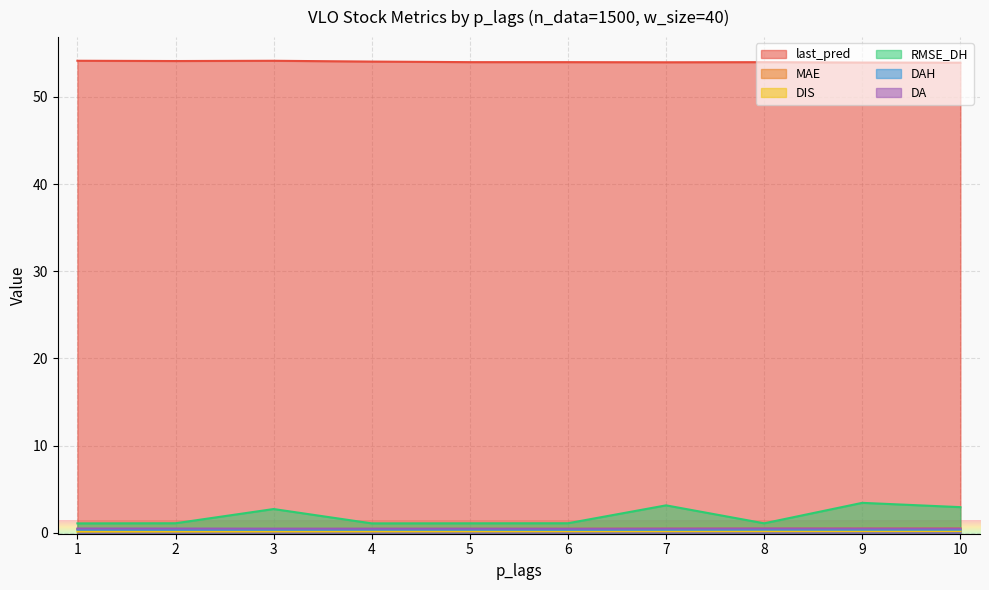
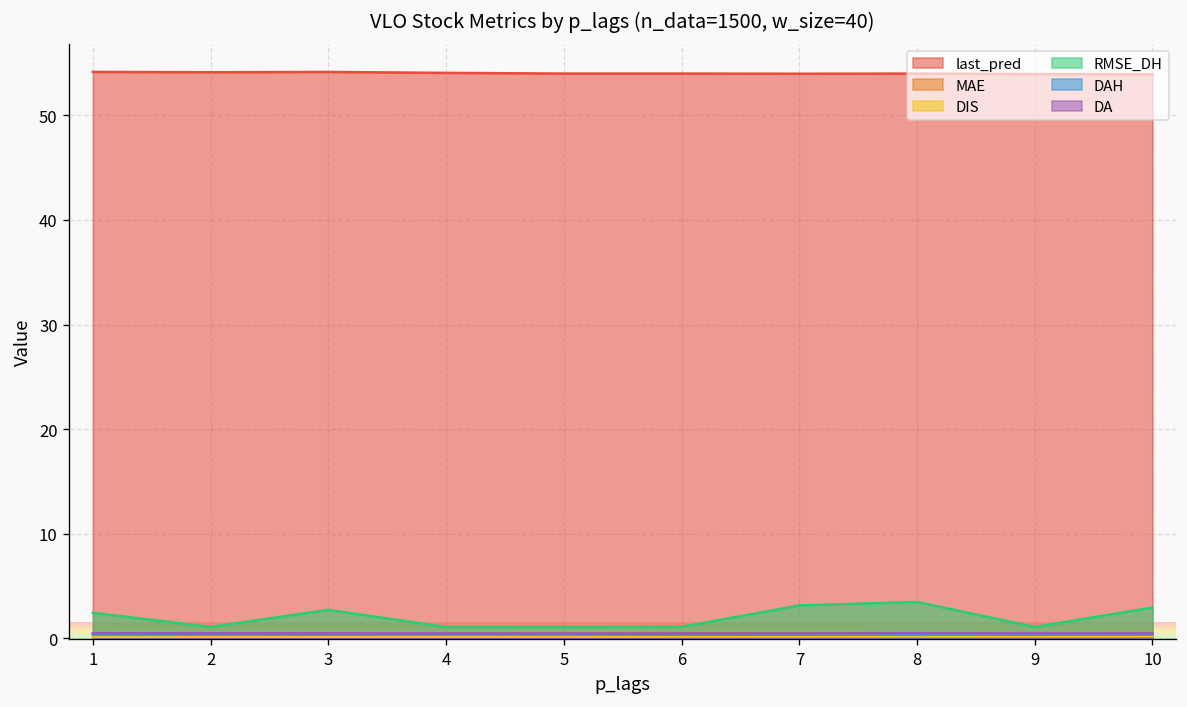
  {
    "RMSE_DH": {
-     "1": 1,
+     "1": 2,
      "2": 1,
      "3": 3,
      "4": 1,
      "5": 1,
      "6": 1,
      "7": 3,
-     "8": 1,
-     "9": 3,
+     "8": 3,
+     "9": 1,
      "10": 3
    }
  }
